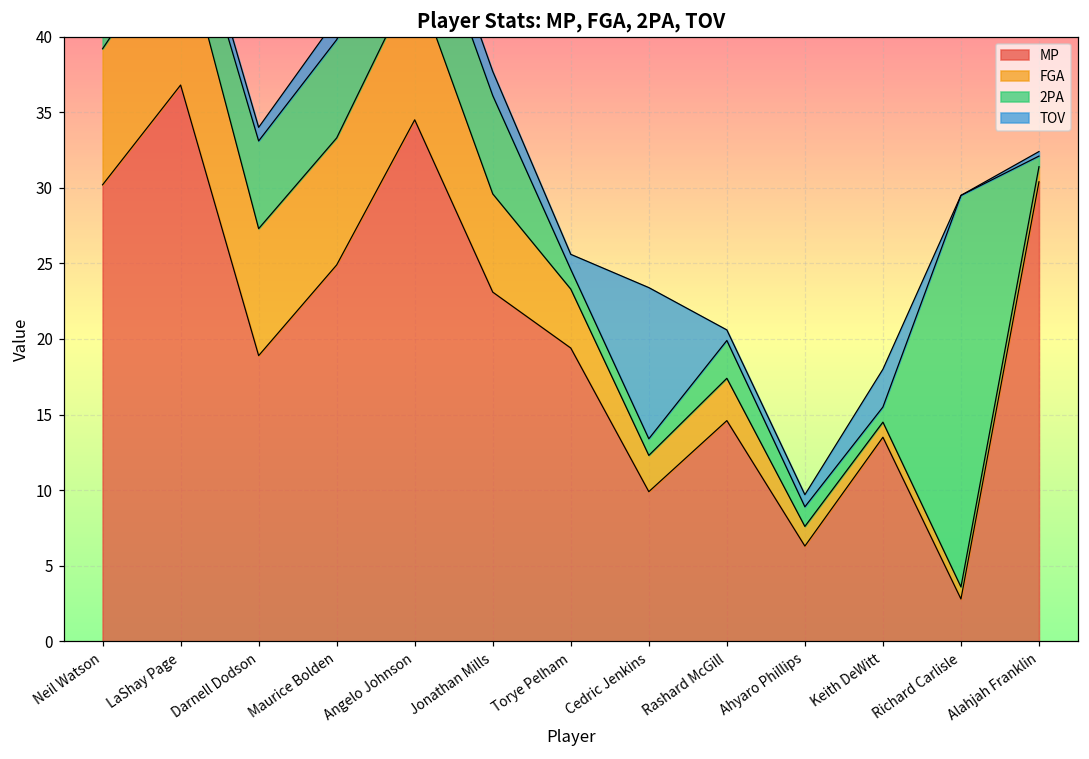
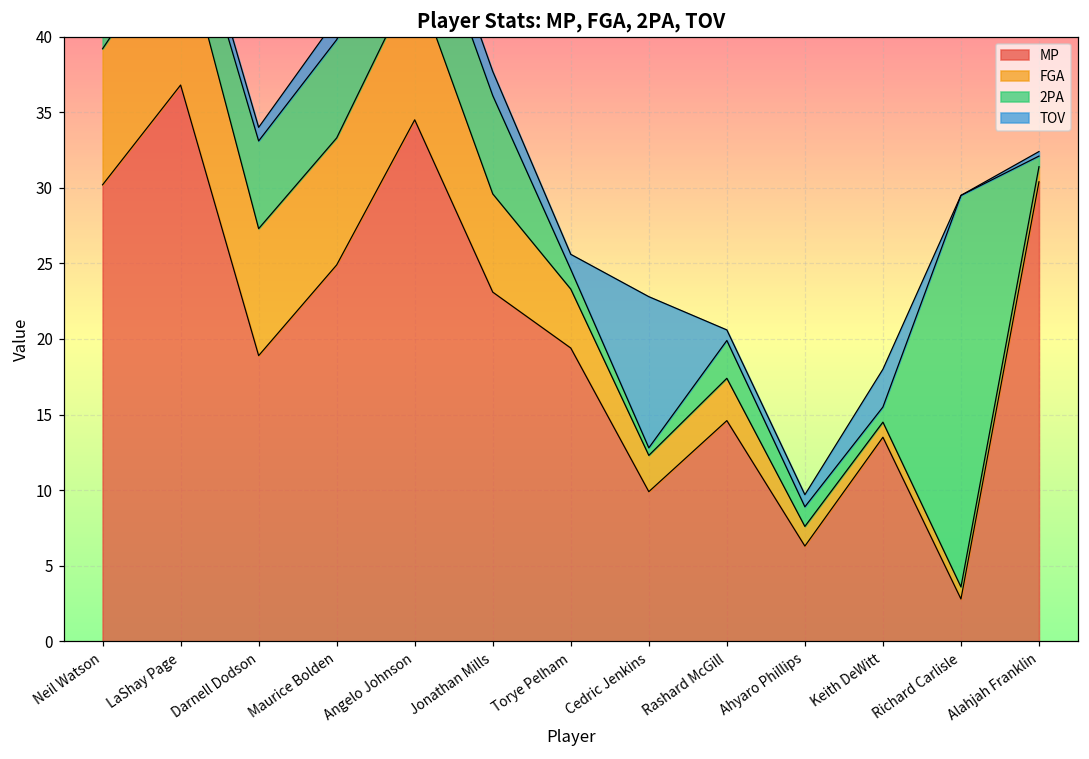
  {
    "MP": {
      "Neil Watson": 30.2,
      "LaShay Page": 36.8,
      "Darnell Dodson": 18.9,
      "Maurice Bolden": 24.9,
      "Angelo Johnson": 34.5,
      "Jonathan Mills": 23.1,
      "Torye Pelham": 19.4,
      "Cedric Jenkins": 9.9,
      "Rashard McGill": 14.6,
      "Ahyaro Phillips": 6.3,
      "Keith DeWitt": 13.5,
      "Richard Carlisle": 2.8,
      "Alahjah Franklin": 30.4
    },
    "FGA": {
      "Neil Watson": 9.0,
      "Darnell Dodson": 8.4,
      "Maurice Bolden": 8.4,
      "Jonathan Mills": 6.5,
      "Torye Pelham": 3.9,
      "Cedric Jenkins": 2.4,
      "Rashard McGill": 2.8,
      "Ahyaro Phillips": 1.3,
      "Keith DeWitt": 1.0,
      "Richard Carlisle": 0.8,
      "Alahjah Franklin": 1.0
    },
    "2PA": {
      "Darnell Dodson": 5.8,
      "Maurice Bolden": 6.5,
      "Jonathan Mills": 6.5,
      "Torye Pelham": 1.3,
-     "Cedric Jenkins": 1.1,
+     "Cedric Jenkins": 0.5,
      "Rashard McGill": 2.5,
      "Ahyaro Phillips": 1.3,
      "Keith DeWitt": 1.0,
      "Alahjah Franklin": 0.7
    },
    "TOV": {
      "Darnell Dodson": 0.9,
      "Jonathan Mills": 1.6,
      "Torye Pelham": 1.0,
      "Cedric Jenkins": 10.0,
      "Rashard McGill": 0.7,
      "Ahyaro Phillips": 0.8,
      "Keith DeWitt": 2.5,
      "Alahjah Franklin": 0.3
    }
  }
